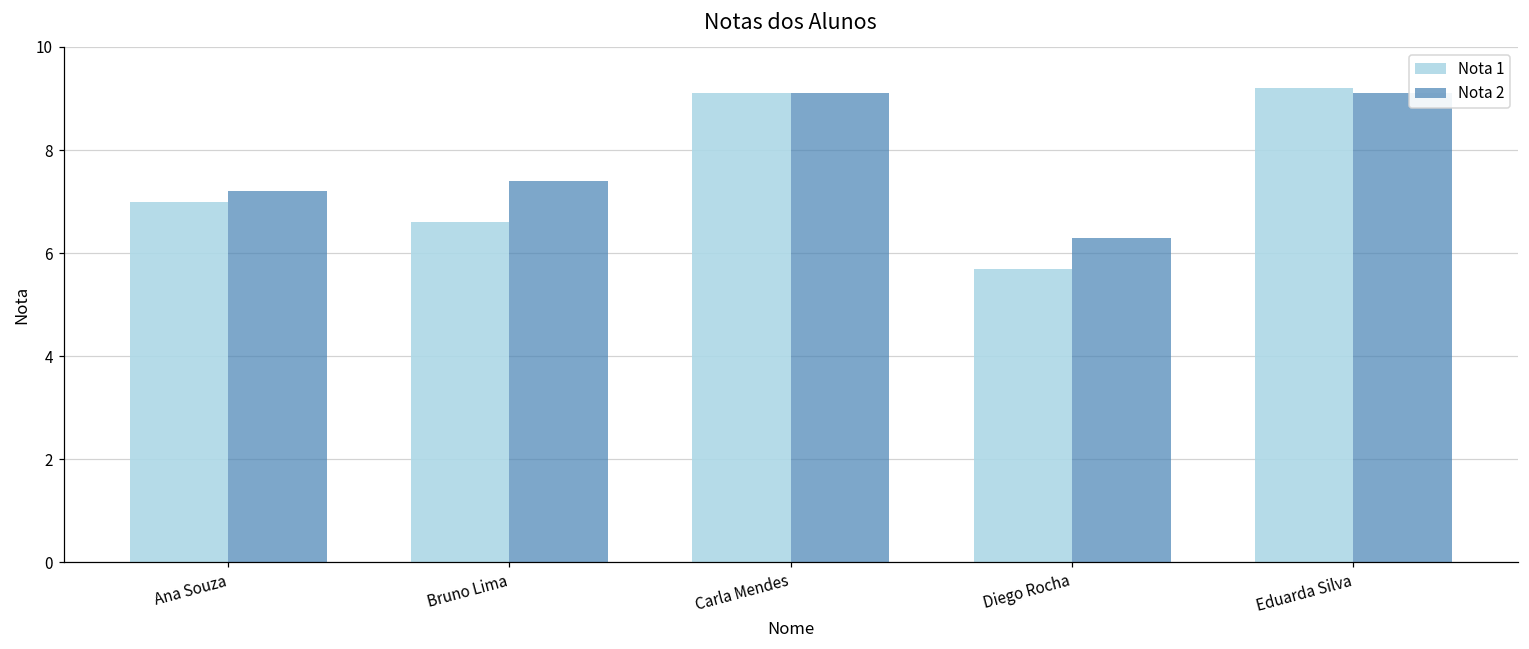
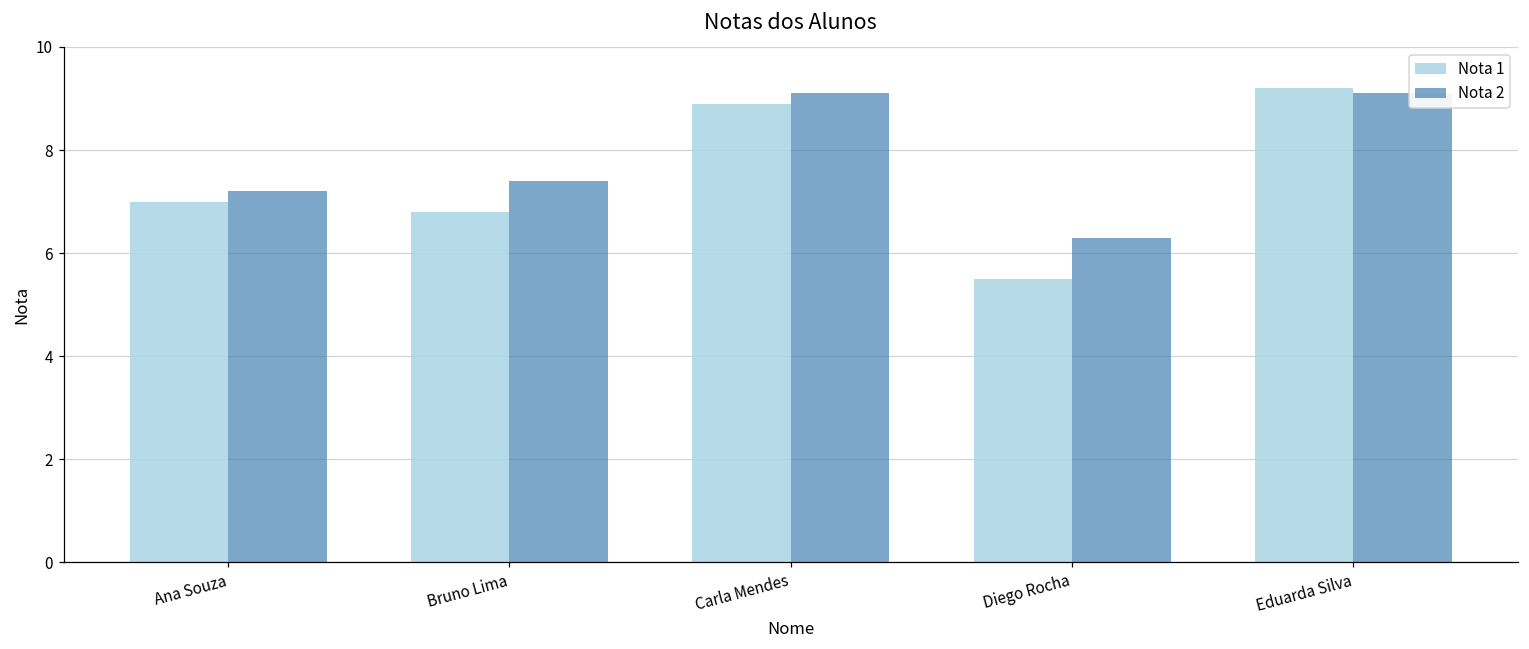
  {
    "Nota 1": {
      "Ana Souza": 7.0,
-     "Bruno Lima": 6.6,
-     "Carla Mendes": 9.1,
-     "Diego Rocha": 5.7,
+     "Bruno Lima": 6.8,
+     "Carla Mendes": 8.9,
+     "Diego Rocha": 5.5,
      "Eduarda Silva": 9.2
    },
    "Nota 2": {
      "Ana Souza": 7.2,
      "Bruno Lima": 7.4,
      "Carla Mendes": 9.1,
      "Diego Rocha": 6.3,
      "Eduarda Silva": 9.1
    }
  }
